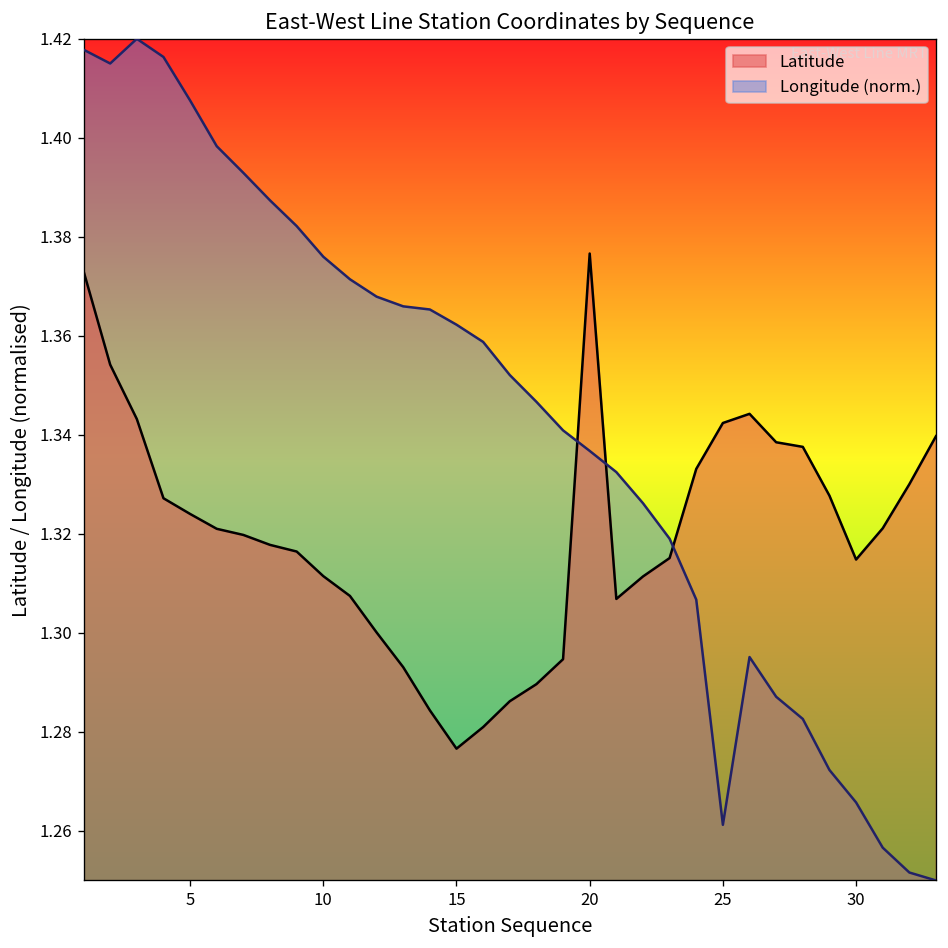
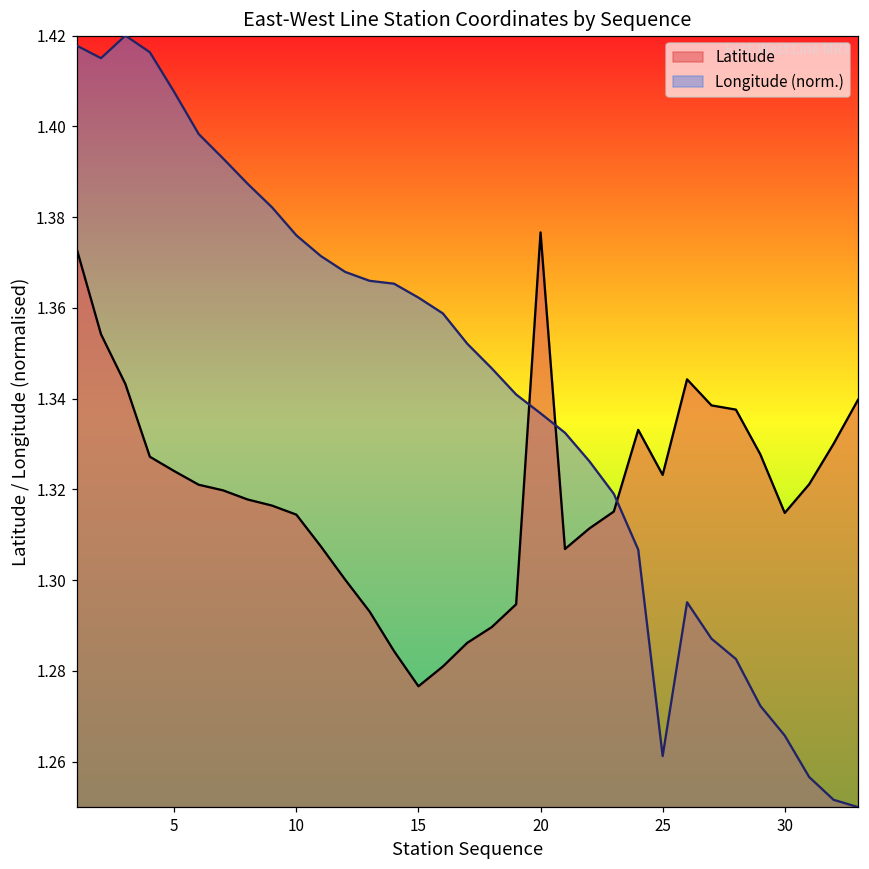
  {
    "Latitude": {
      "5": 1.324,
-     "10": 1.311,
+     "10": 1.314,
      "15": 1.277,
      "20": 1.377,
-     "25": 1.342,
+     "25": 1.323,
      "30": 1.315
    },
    "Longitude (norm.)": {
      "5": 1.408,
      "10": 1.376,
      "15": 1.362,
      "20": 1.337,
      "25": 1.261,
      "30": 1.266
    }
  }
